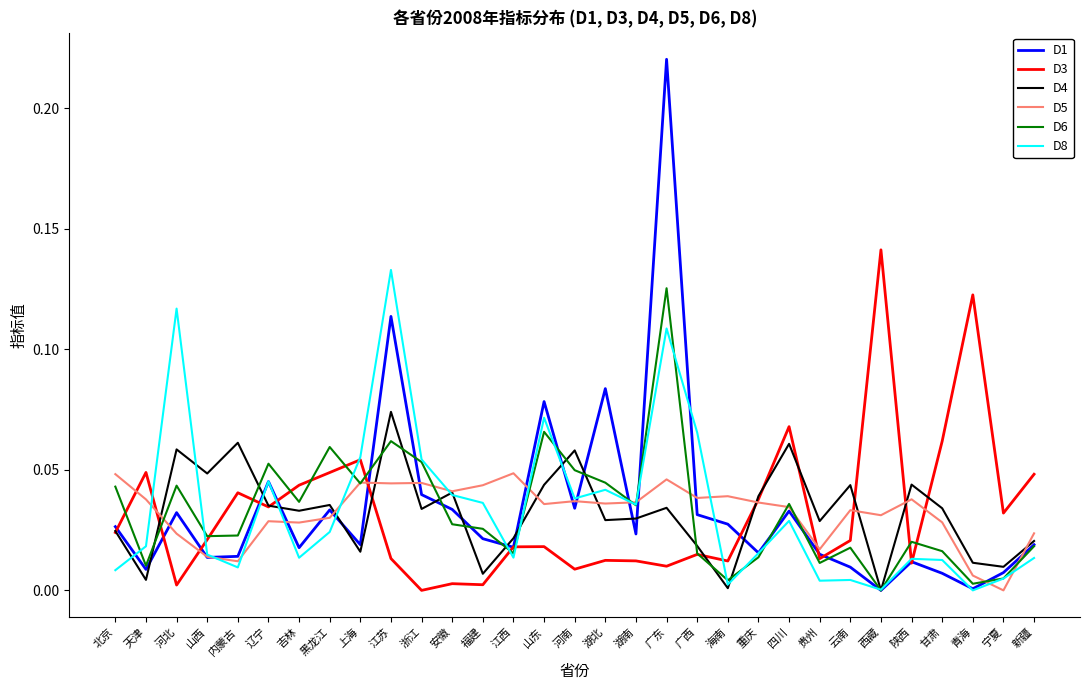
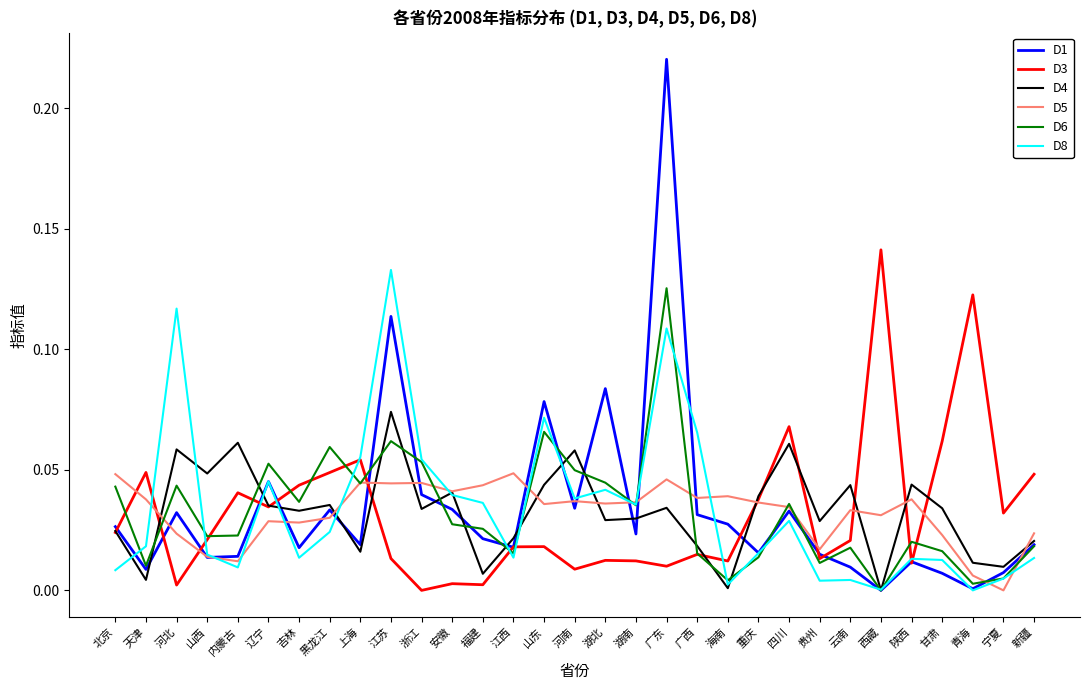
  {
    "D1": {
      "北京": 0.026,
      "天津": 0.009,
      "河北": 0.032,
      "内蒙古": 0.014,
      "吉林": 0.018,
      "黑龙江": 0.033,
      "上海": 0.019,
      "江苏": 0.114,
      "浙江": 0.040,
      "安徽": 0.034,
      "福建": 0.021,
      "山东": 0.078,
      "河南": 0.034,
      "湖北": 0.084,
      "湖南": 0.023,
      "广东": 0.220,
      "广西": 0.031,
      "海南": 0.027,
      "四川": 0.033,
      "贵州": 0.015,
      "云南": 0.010,
      "甘肃": 0.007,
      "宁夏": 0.007
    },
    "D3": {
      "天津": 0.049,
      "河北": 0.002,
      "山西": 0.021,
      "内蒙古": 0.040,
      "吉林": 0.044,
      "黑龙江": 0.049,
      "上海": 0.054,
      "江苏": 0.013,
      "浙江": 0.000,
      "安徽": 0.003,
      "福建": 0.002,
      "山东": 0.018,
      "河南": 0.009,
      "湖北": 0.012,
      "湖南": 0.012,
      "广东": 0.010,
      "海南": 0.012,
      "重庆": 0.038,
      "四川": 0.068,
      "贵州": 0.013,
      "云南": 0.021,
      "西藏": 0.141,
      "甘肃": 0.062,
      "青海": 0.123,
      "宁夏": 0.032,
      "新疆": 0.048
    },
    "D4": {
      "天津": 0.004,
      "河北": 0.058,
      "山西": 0.048,
      "内蒙古": 0.061,
      "吉林": 0.033,
      "黑龙江": 0.035,
      "上海": 0.016,
      "江苏": 0.074,
      "浙江": 0.034,
      "福建": 0.007,
      "江西": 0.022,
      "山东": 0.044,
      "河南": 0.058,
      "湖北": 0.029,
      "湖南": 0.030,
      "广东": 0.034,
      "广西": 0.018,
      "海南": 0.001,
      "重庆": 0.039,
      "四川": 0.061,
      "贵州": 0.029,
      "云南": 0.044,
      "陕西": 0.044,
      "甘肃": 0.034,
      "青海": 0.011,
      "宁夏": 0.010,
      "新疆": 0.020
    },
    "D5": {
      "北京": 0.048,
      "天津": 0.038,
      "河北": 0.024,
      "内蒙古": 0.012,
      "辽宁": 0.029,
      "吉林": 0.028,
      "黑龙江": 0.030,
      "江苏": 0.044,
      "浙江": 0.045,
      "福建": 0.044,
      "江西": 0.049,
      "山东": 0.036,
      "河南": 0.037,
      "湖北": 0.036,
      "广东": 0.046,
      "广西": 0.038,
      "海南": 0.039,
      "重庆": 0.036,
      "四川": 0.035,
      "贵州": 0.017,
      "云南": 0.033,
      "西藏": 0.031,
      "陕西": 0.038,
-     "甘肃": 0.028,
+     "甘肃": 0.023,
      "青海": 0.006,
      "宁夏": 0.000,
      "新疆": 0.024
    },
    "D6": {
      "北京": 0.043,
      "天津": 0.010,
      "河北": 0.043,
      "山西": 0.022,
      "内蒙古": 0.023,
      "辽宁": 0.053,
      "吉林": 0.037,
      "黑龙江": 0.059,
      "江苏": 0.062,
      "浙江": 0.053,
      "安徽": 0.027,
      "福建": 0.026,
      "江西": 0.015,
      "山东": 0.066,
      "河南": 0.050,
      "湖北": 0.045,
      "广东": 0.125,
      "海南": 0.004,
      "重庆": 0.014,
      "四川": 0.036,
      "贵州": 0.011,
      "云南": 0.018,
      "陕西": 0.020,
      "甘肃": 0.016,
      "青海": 0.003
    },
    "D8": {
      "北京": 0.008,
      "天津": 0.018,
      "河北": 0.117,
      "内蒙古": 0.010,
      "吉林": 0.014,
      "黑龙江": 0.024,
      "上海": 0.055,
      "江苏": 0.133,
      "浙江": 0.054,
      "福建": 0.036,
      "江西": 0.014,
      "山东": 0.072,
      "河南": 0.038,
      "湖北": 0.042,
      "广东": 0.109,
      "广西": 0.065,
      "海南": 0.002,
      "四川": 0.029,
      "贵州": 0.004,
      "云南": 0.004,
      "陕西": 0.013,
      "甘肃": 0.013,
      "新疆": 0.013
    }
  }
